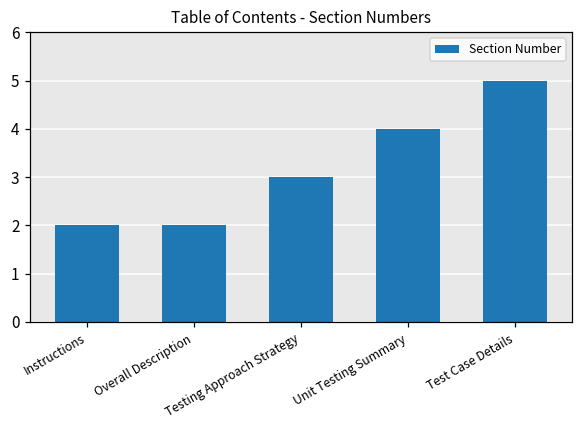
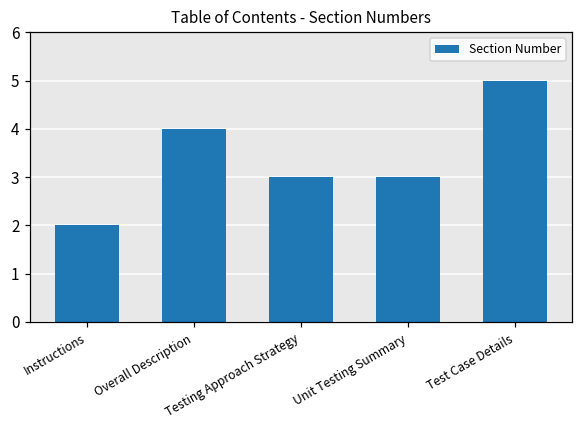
  {
    "Instructions": 2,
-   "Overall Description": 2,
+   "Overall Description": 4,
    "Testing Approach Strategy": 3,
-   "Unit Testing Summary": 4,
+   "Unit Testing Summary": 3,
    "Test Case Details": 5
  }
